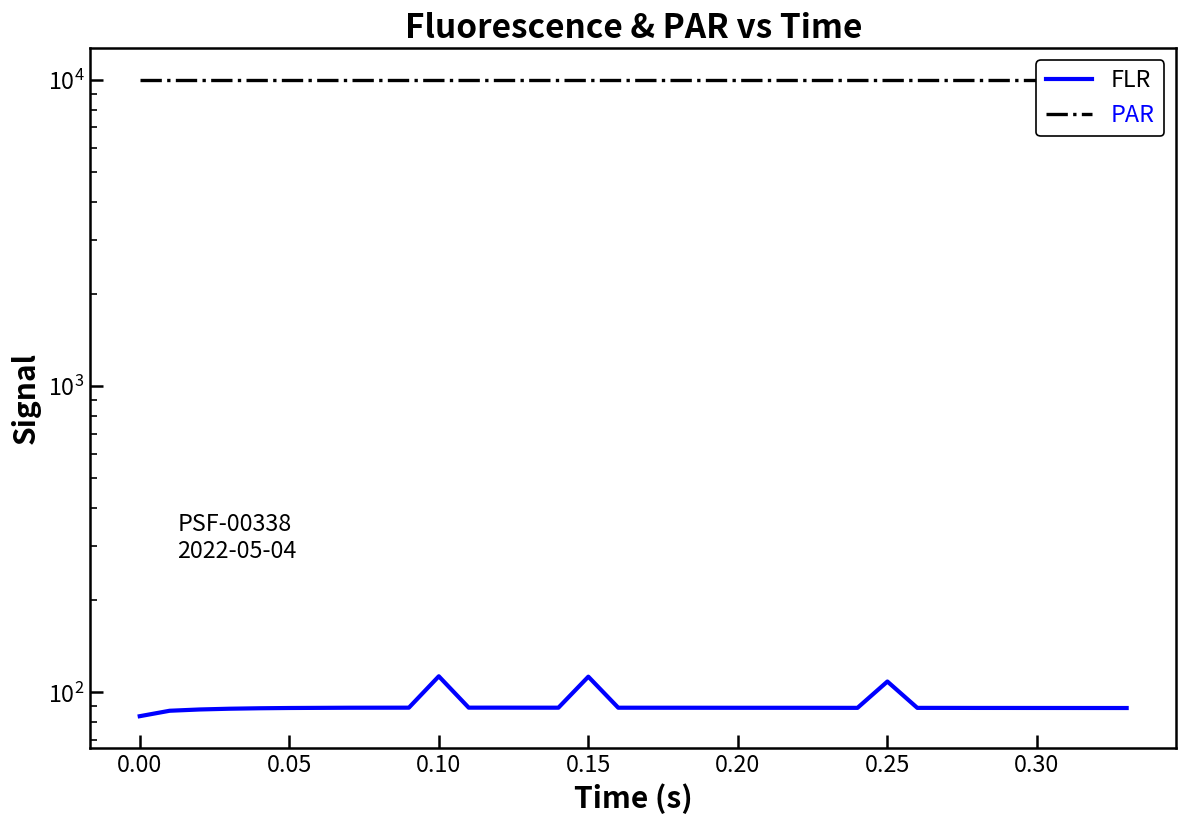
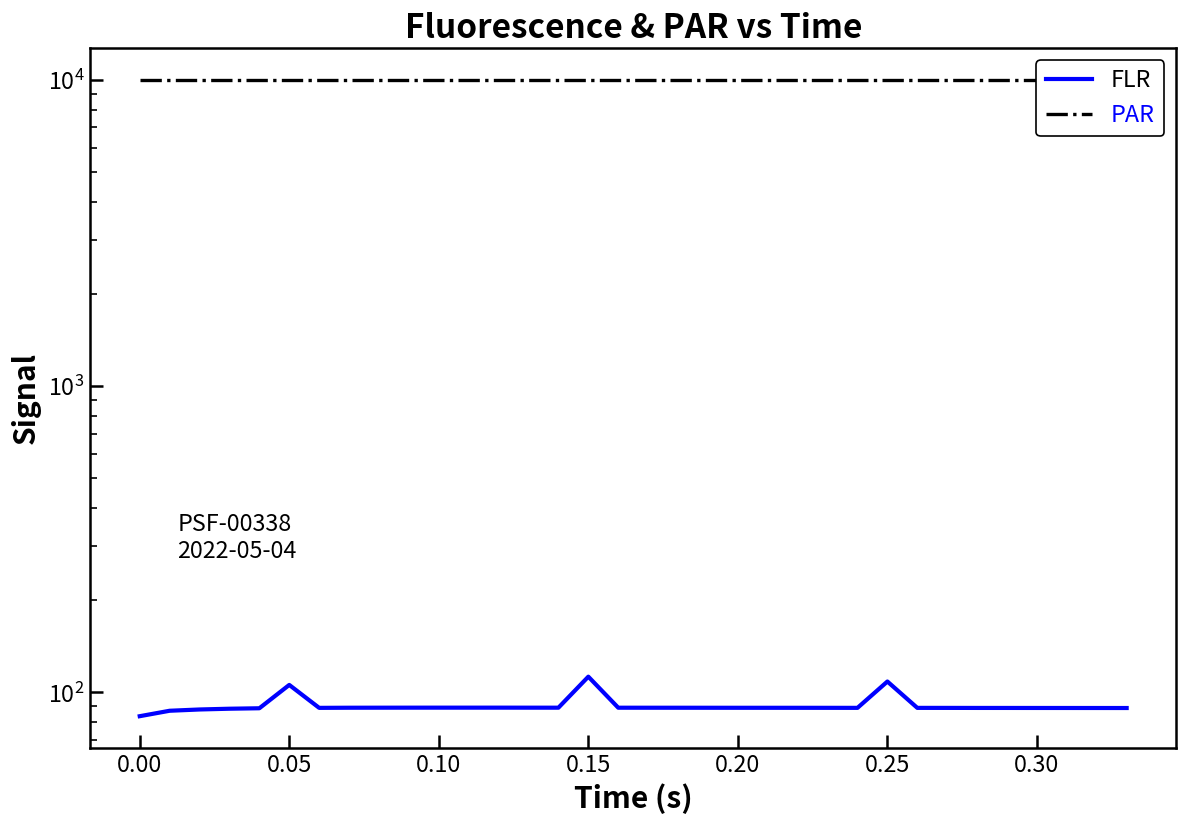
  {
    "FLR": {
      "0.00": 84,
-     "0.05": 89,
-     "0.10": 110,
+     "0.05": 106,
+     "0.10": 89,
      "0.15": 110,
      "0.20": 89,
      "0.25": 109,
      "0.30": 89
    },
    "PAR": {
      "0.00": 10000,
      "0.05": 10000,
      "0.10": 10000,
      "0.15": 10000,
      "0.20": 10000,
      "0.25": 10000
    }
  }
